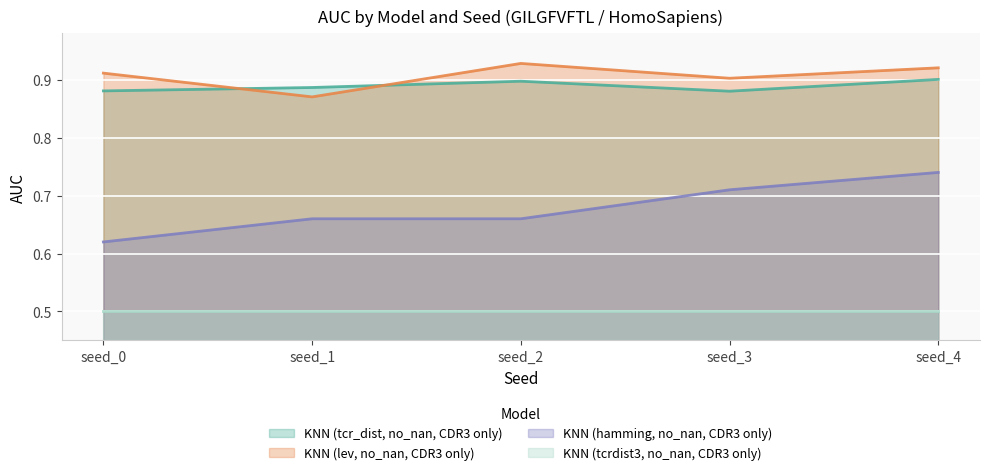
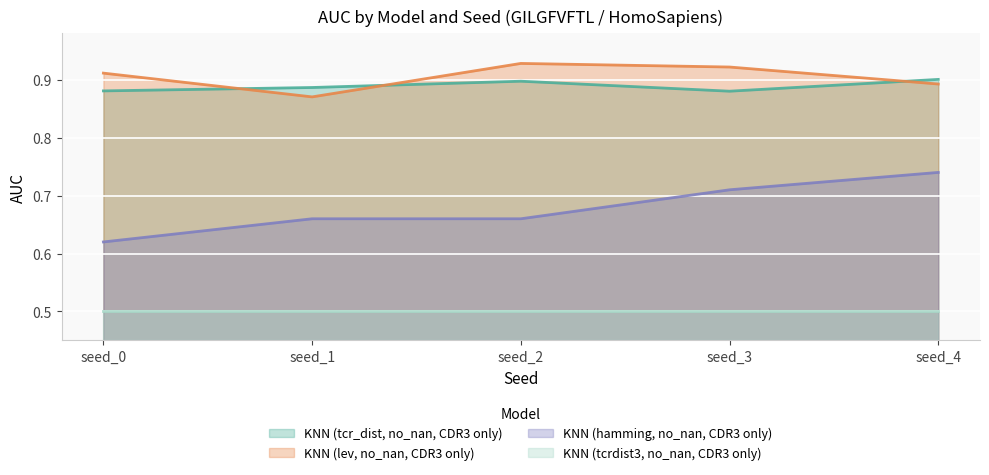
  {
    "KNN (lev, no_nan, CDR3 only)": {
      "seed_0": 0.91,
      "seed_1": 0.87,
      "seed_2": 0.93,
-     "seed_3": 0.90,
-     "seed_4": 0.92
+     "seed_3": 0.92,
+     "seed_4": 0.89
    }
  }
